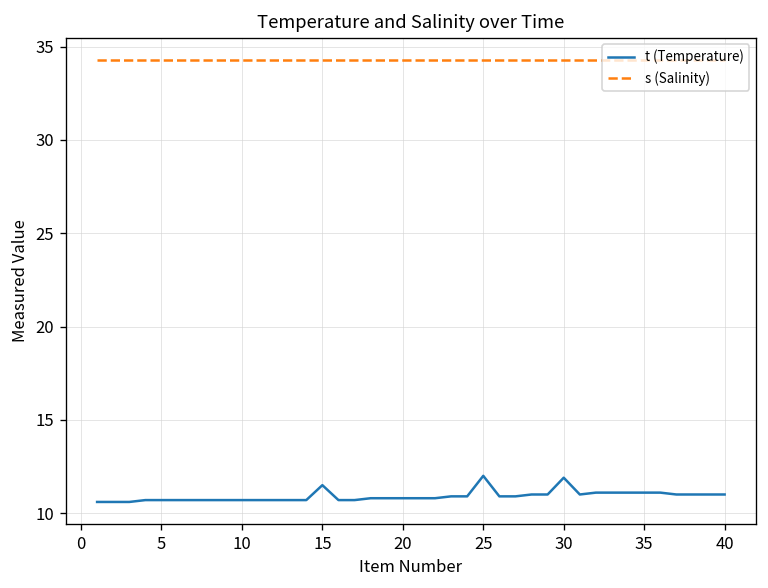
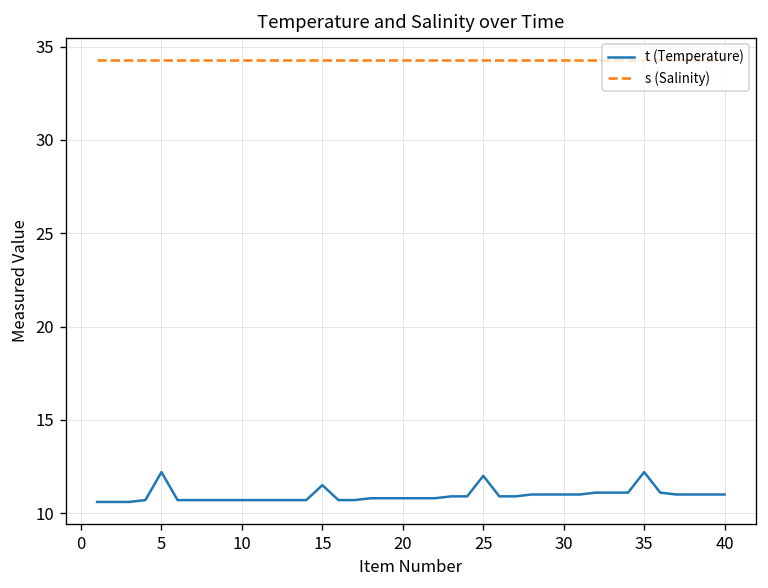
  {
    "t (Temperature)": {
-     "5": 10.7,
+     "5": 12.2,
      "10": 10.7,
      "15": 11.5,
      "20": 10.8,
      "25": 12.0,
-     "30": 11.9,
-     "35": 11.1,
+     "30": 11.0,
+     "35": 12.2,
      "40": 11.0
    },
    "s (Salinity)": {
      "5": 34.3,
      "10": 34.3,
      "15": 34.3,
      "20": 34.3,
      "25": 34.3,
      "30": 34.3
    }
  }
